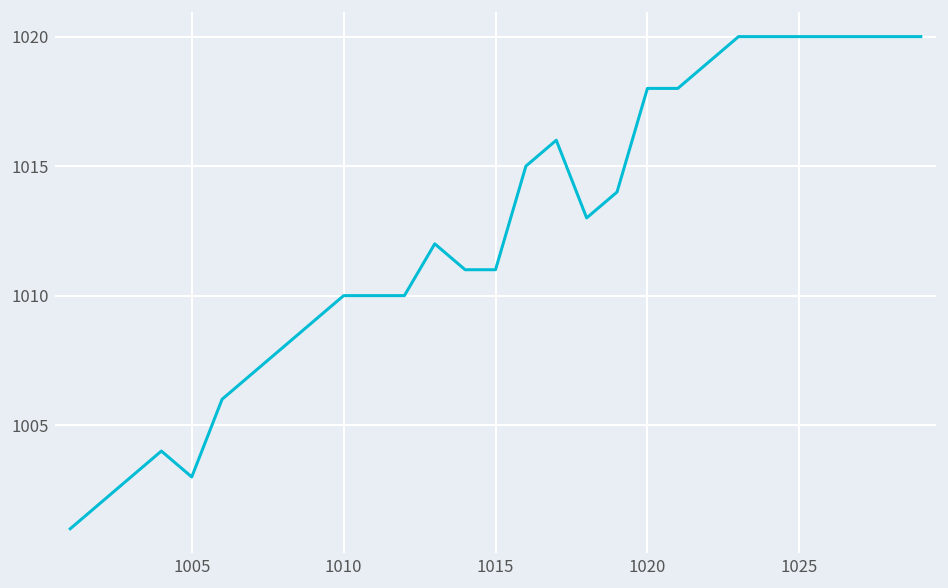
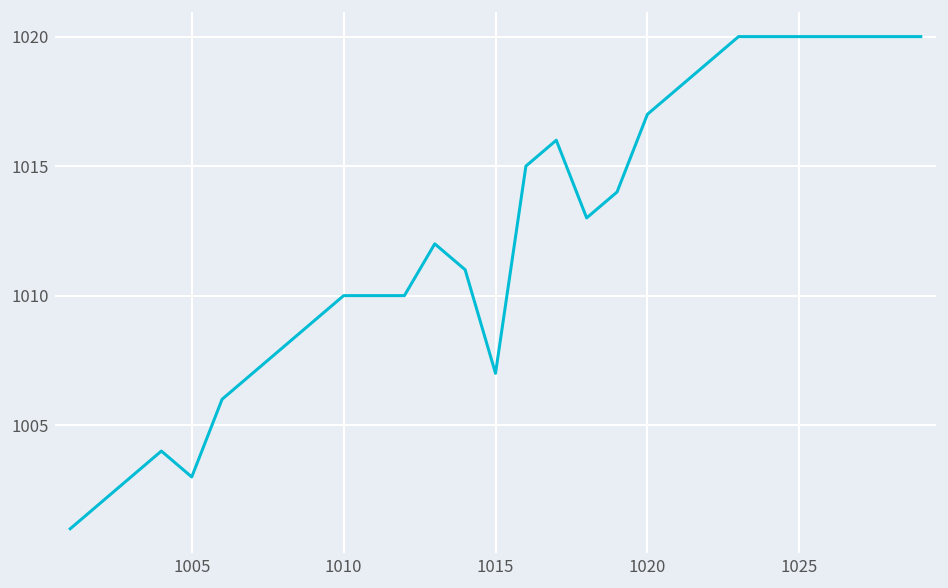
  {
    "1005": 1003,
    "1010": 1010,
-   "1015": 1011,
-   "1020": 1018,
+   "1015": 1007,
+   "1020": 1017,
    "1025": 1020
  }
